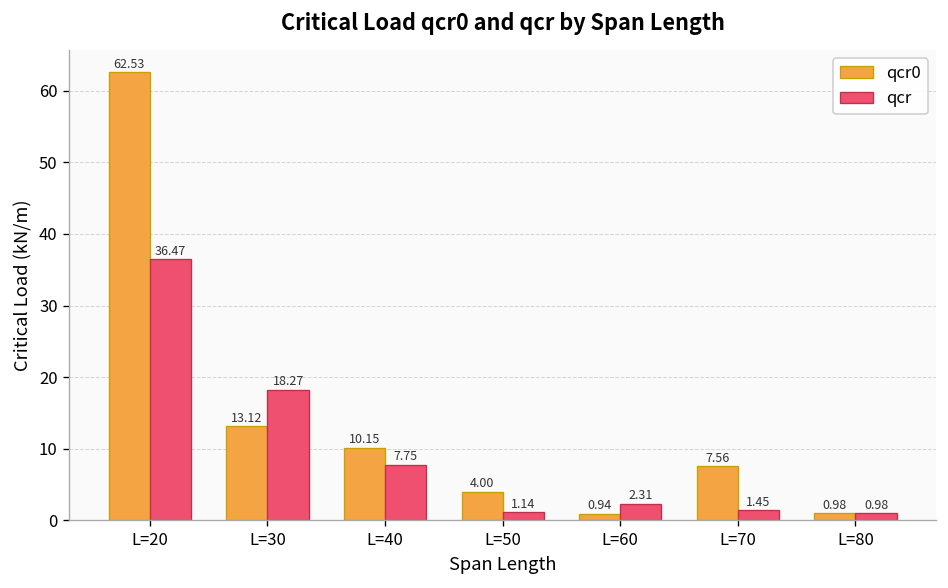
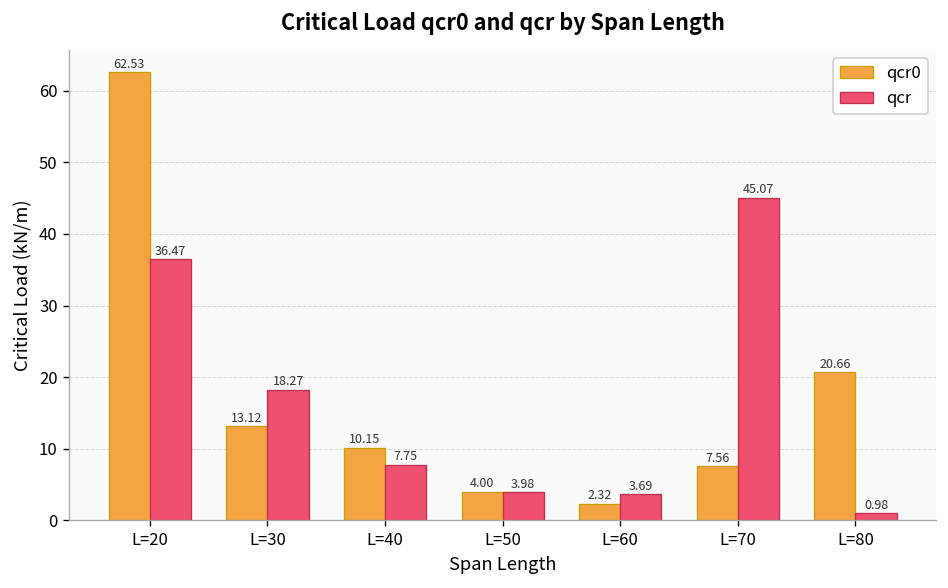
  {
    "qcr0": {
      "L=20": 62.53,
      "L=30": 13.12,
      "L=40": 10.15,
      "L=50": 4.00,
-     "L=60": 0.94,
+     "L=60": 2.32,
      "L=70": 7.56,
-     "L=80": 0.98
+     "L=80": 20.66
    },
    "qcr": {
      "L=20": 36.47,
      "L=30": 18.27,
      "L=40": 7.75,
-     "L=50": 1.14,
-     "L=60": 2.31,
-     "L=70": 1.45,
+     "L=50": 3.98,
+     "L=60": 3.69,
+     "L=70": 45.07,
      "L=80": 0.98
    }
  }
